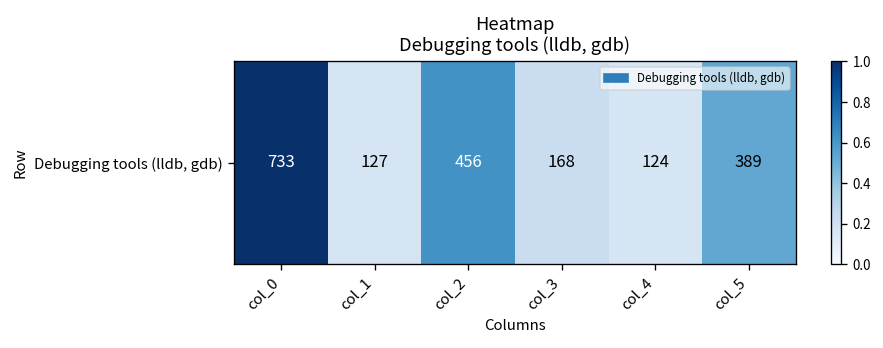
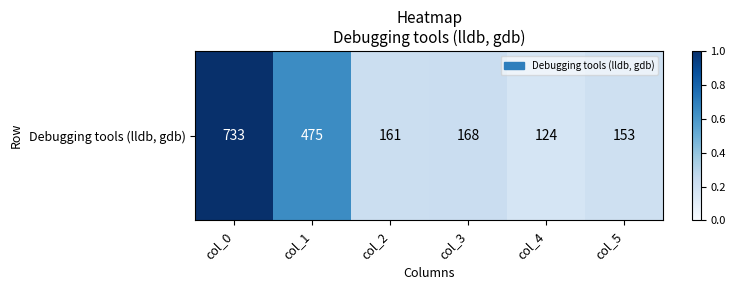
  {
    "Debugging tools (lldb, gdb)": {
      "col_0": 733,
-     "col_1": 127,
-     "col_2": 456,
+     "col_1": 475,
+     "col_2": 161,
      "col_3": 168,
      "col_4": 124,
-     "col_5": 389
+     "col_5": 153
    }
  }
